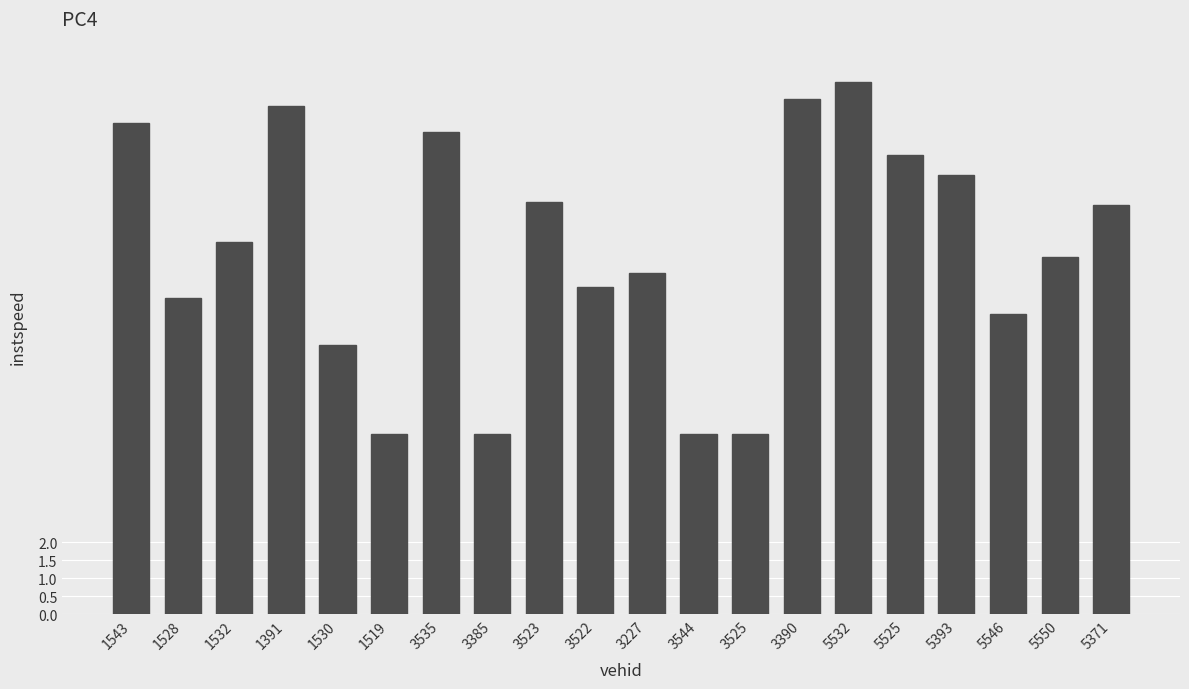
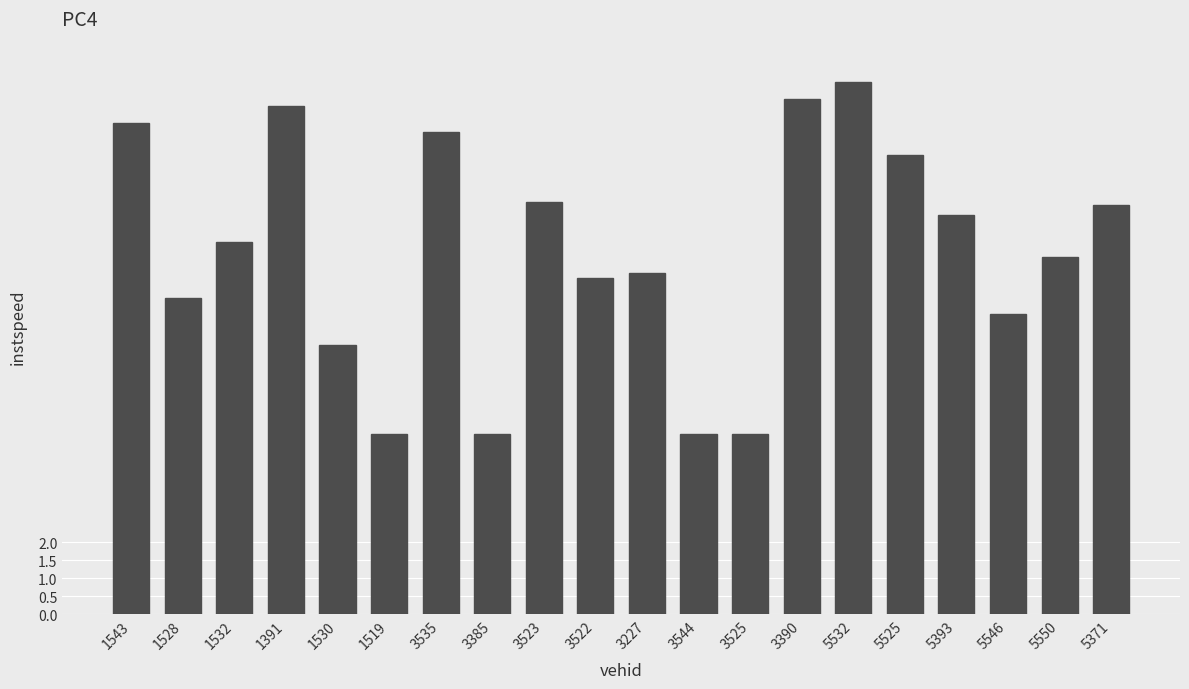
  {
    "1543": 13.7,
    "1528": 8.8,
    "1532": 10.3,
    "1391": 14.1,
    "1530": 7.5,
    "1519": 5.0,
    "3535": 13.4,
    "3385": 5.0,
    "3523": 11.5,
-   "3522": 9.1,
+   "3522": 9.3,
    "3227": 9.5,
    "3544": 5.0,
    "3525": 5.0,
    "3390": 14.3,
    "5532": 14.8,
    "5525": 12.8,
-   "5393": 12.2,
+   "5393": 11.1,
    "5546": 8.4,
    "5550": 9.9,
    "5371": 11.4
  }
